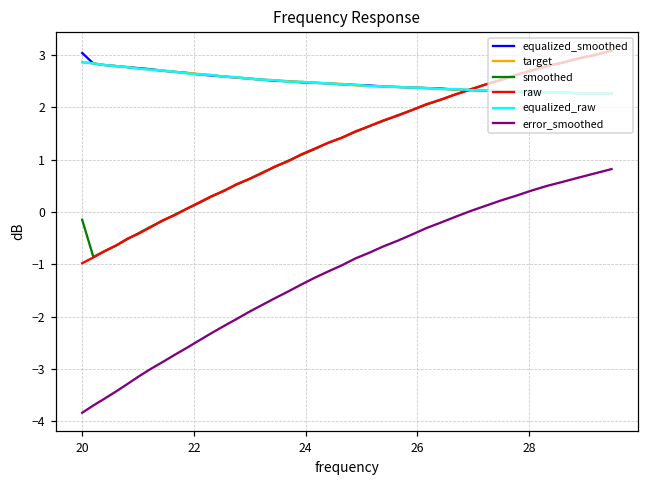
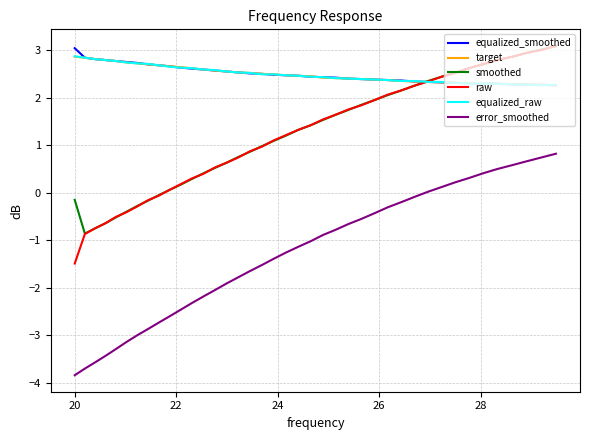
  {
    "equalized_smoothed": {
      "20": 3.0
    },
    "smoothed": {
      "20": -0.2
    },
    "raw": {
-     "20": -1.0
+     "20": -1.5
    },
    "error_smoothed": {
      "20": -3.8
    }
  }
